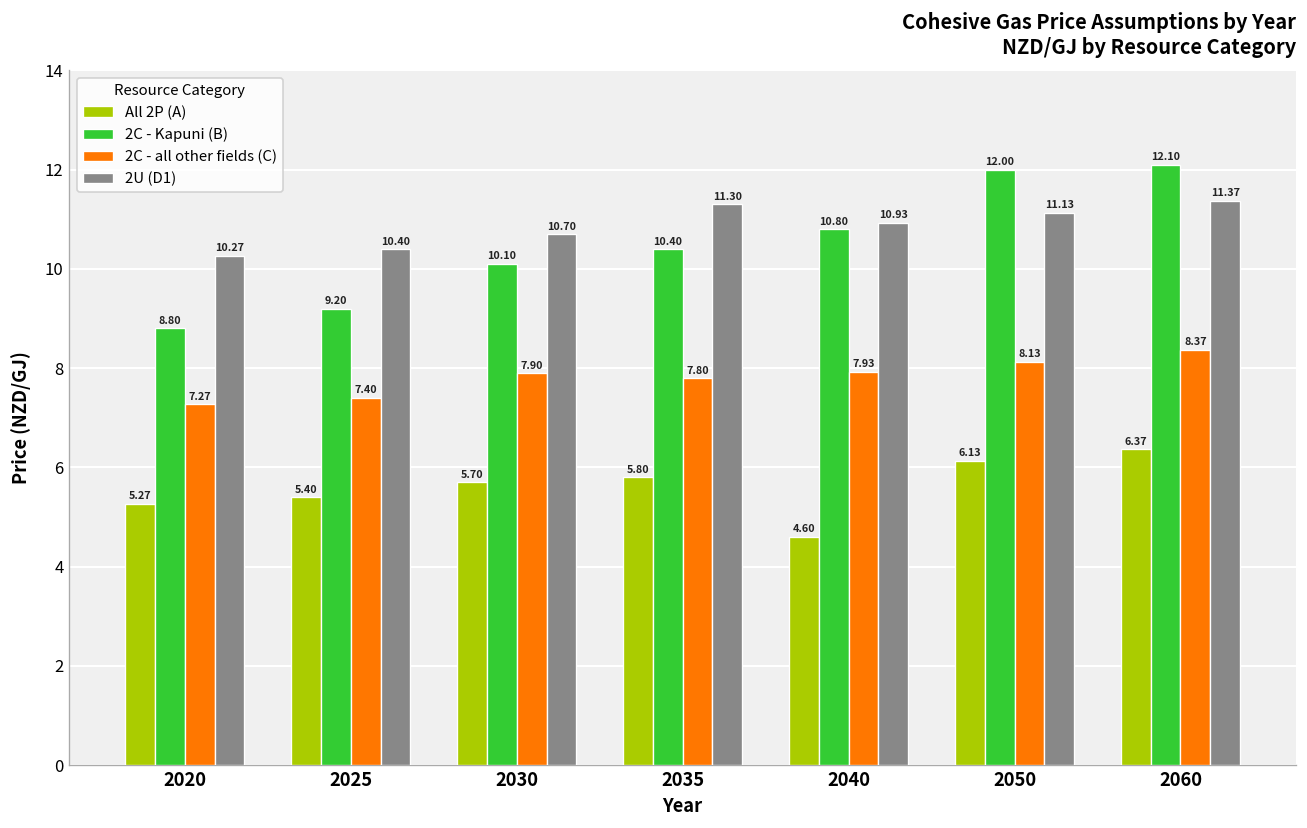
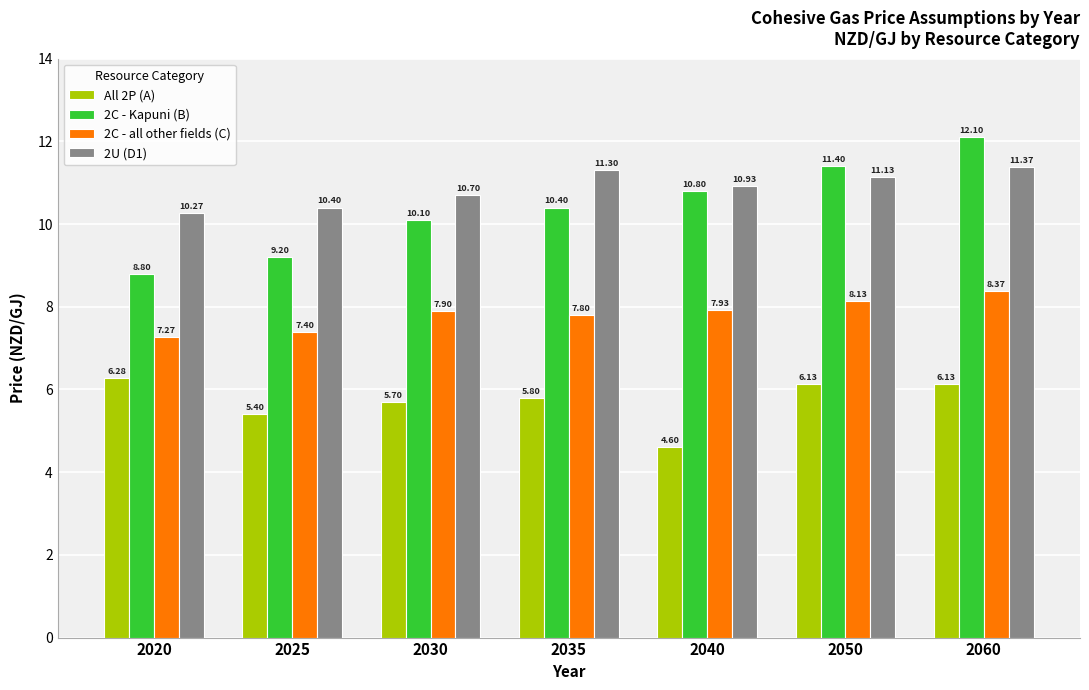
  {
    "All 2P (A)": {
-     "2020": 5.27,
+     "2020": 6.28,
      "2025": 5.40,
      "2030": 5.70,
      "2035": 5.80,
      "2040": 4.60,
      "2050": 6.13,
-     "2060": 6.37
+     "2060": 6.13
    },
    "2C - Kapuni (B)": {
      "2020": 8.80,
      "2025": 9.20,
      "2030": 10.10,
      "2035": 10.40,
      "2040": 10.80,
-     "2050": 12.00,
+     "2050": 11.40,
      "2060": 12.10
    },
    "2C - all other fields (C)": {
      "2020": 7.27,
      "2025": 7.40,
      "2030": 7.90,
      "2035": 7.80,
      "2040": 7.93,
      "2050": 8.13,
      "2060": 8.37
    },
    "2U (D1)": {
      "2020": 10.27,
      "2025": 10.40,
      "2030": 10.70,
      "2035": 11.30,
      "2040": 10.93,
      "2050": 11.13,
      "2060": 11.37
    }
  }
